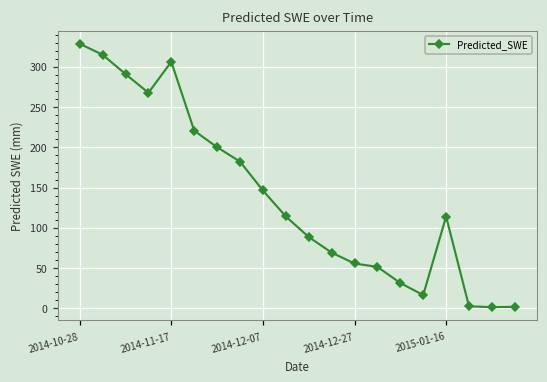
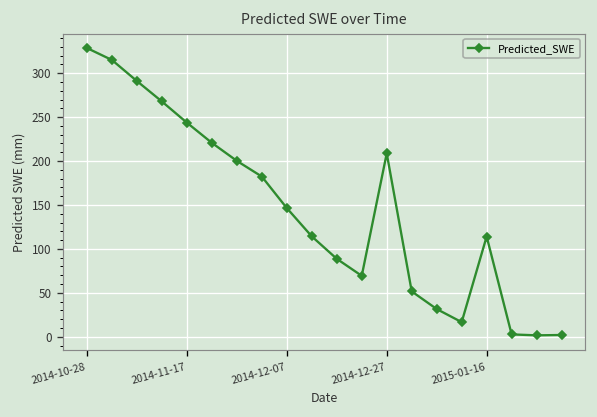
  {
    "2014-10-28": 330,
-   "2014-11-17": 310,
+   "2014-11-17": 240,
    "2014-12-07": 150,
-   "2014-12-27": 60,
+   "2014-12-27": 210,
    "2015-01-16": 110
  }
